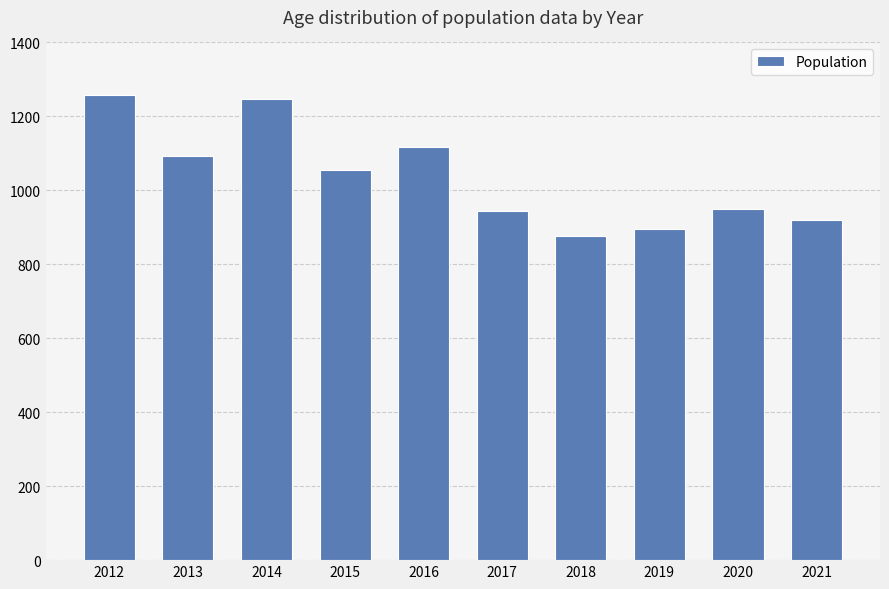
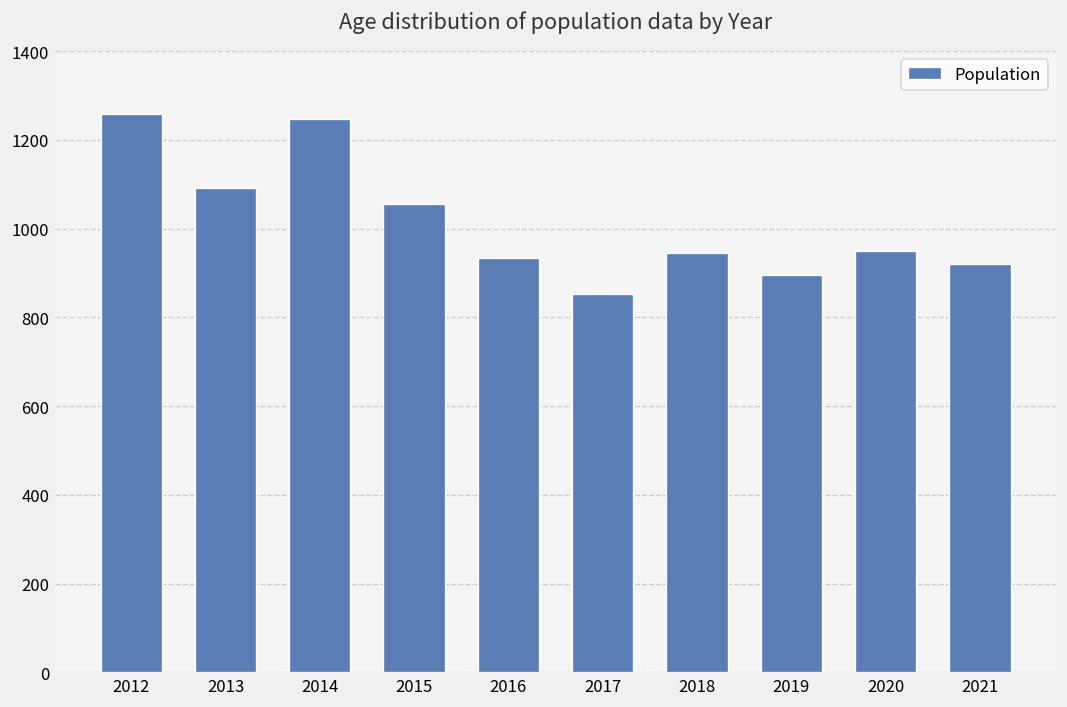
  {
    "2012": 1260,
    "2013": 1090,
    "2014": 1250,
    "2015": 1060,
-   "2016": 1120,
-   "2017": 940,
-   "2018": 880,
+   "2016": 930,
+   "2017": 850,
+   "2018": 950,
    "2019": 900,
    "2020": 950,
    "2021": 920
  }
